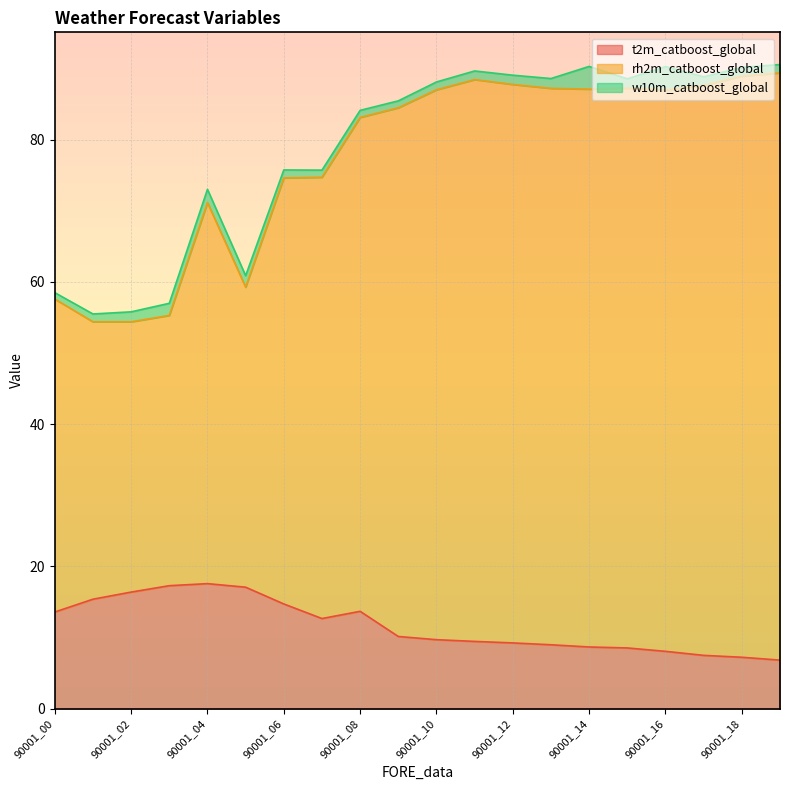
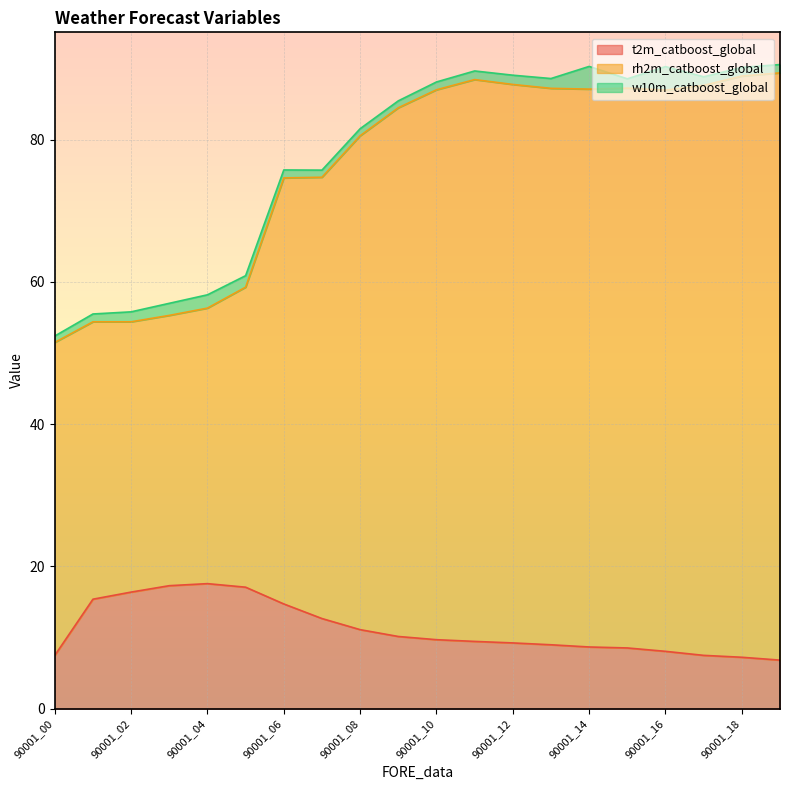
  {
    "t2m_catboost_global": {
-     "90001_00": 14,
+     "90001_00": 8,
      "90001_02": 16,
      "90001_04": 18,
      "90001_06": 15,
-     "90001_08": 14,
+     "90001_08": 11,
      "90001_10": 10,
      "90001_12": 9,
      "90001_14": 9,
      "90001_16": 8,
      "90001_18": 7
    },
    "rh2m_catboost_global": {
      "90001_00": 44,
      "90001_02": 38,
-     "90001_04": 54,
+     "90001_04": 39,
      "90001_06": 60,
      "90001_08": 69,
      "90001_10": 77,
      "90001_12": 79,
      "90001_14": 78
    },
    "w10m_catboost_global": {
      "90001_00": 1,
      "90001_02": 1,
      "90001_04": 2,
      "90001_06": 1,
      "90001_08": 1,
      "90001_10": 1,
      "90001_12": 1,
      "90001_14": 3
    }
  }
